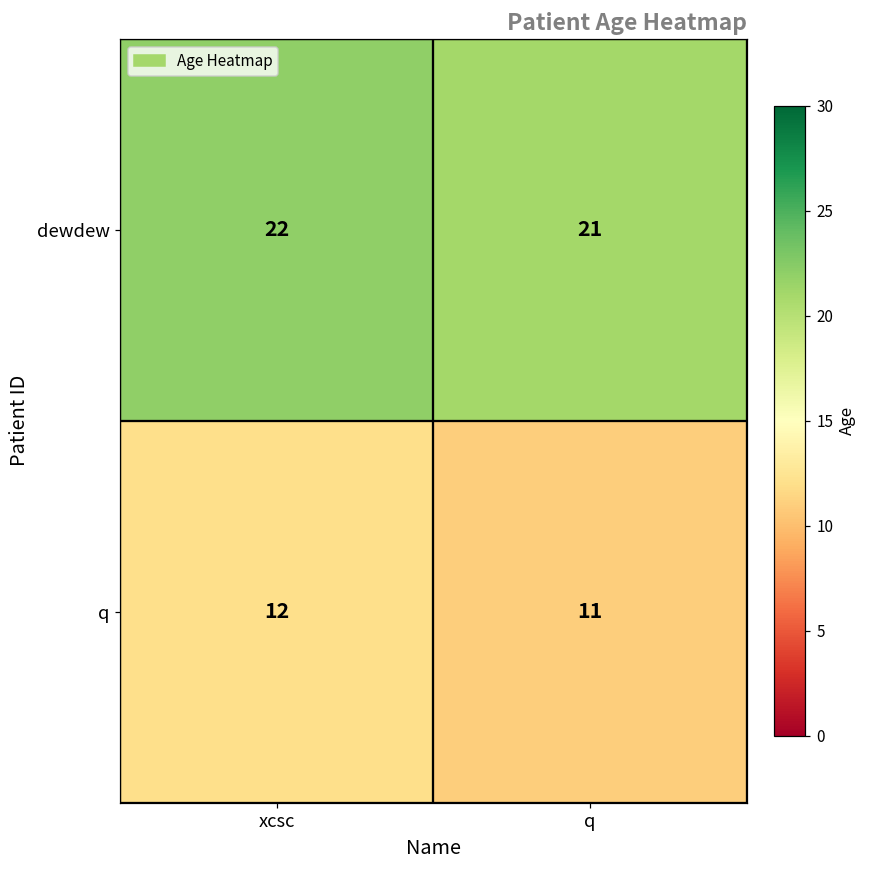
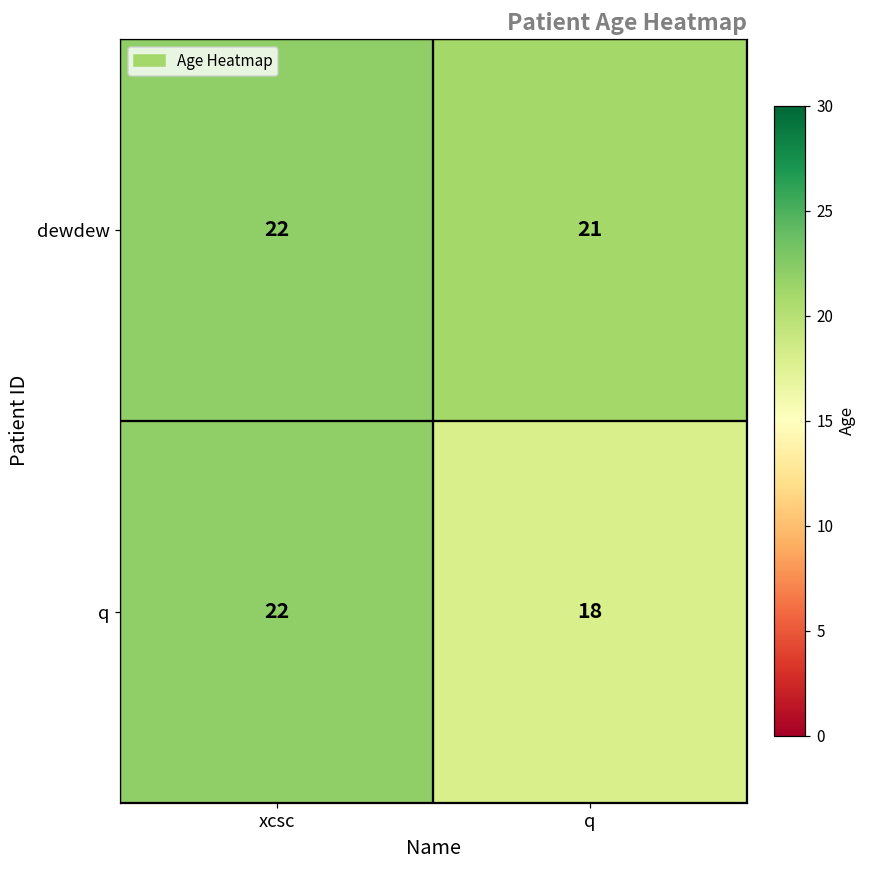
  {
    "dewdew": {
      "xcsc": 22,
      "q": 21
    },
    "q": {
-     "xcsc": 12,
-     "q": 11
+     "xcsc": 22,
+     "q": 18
    }
  }
